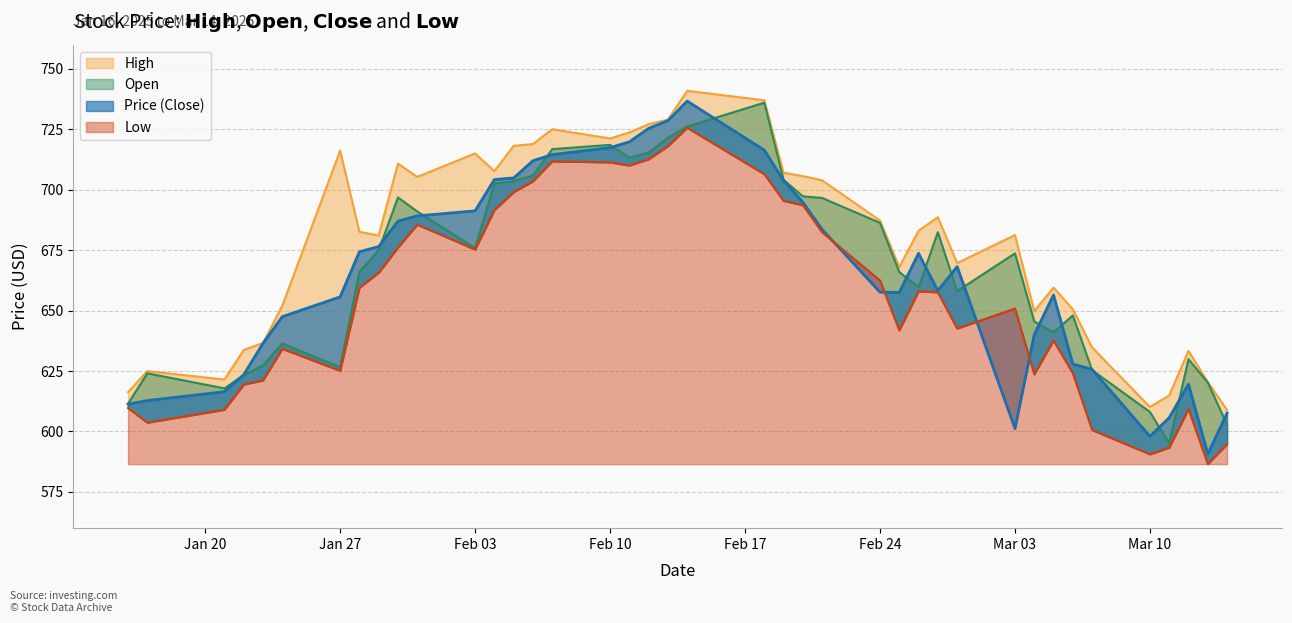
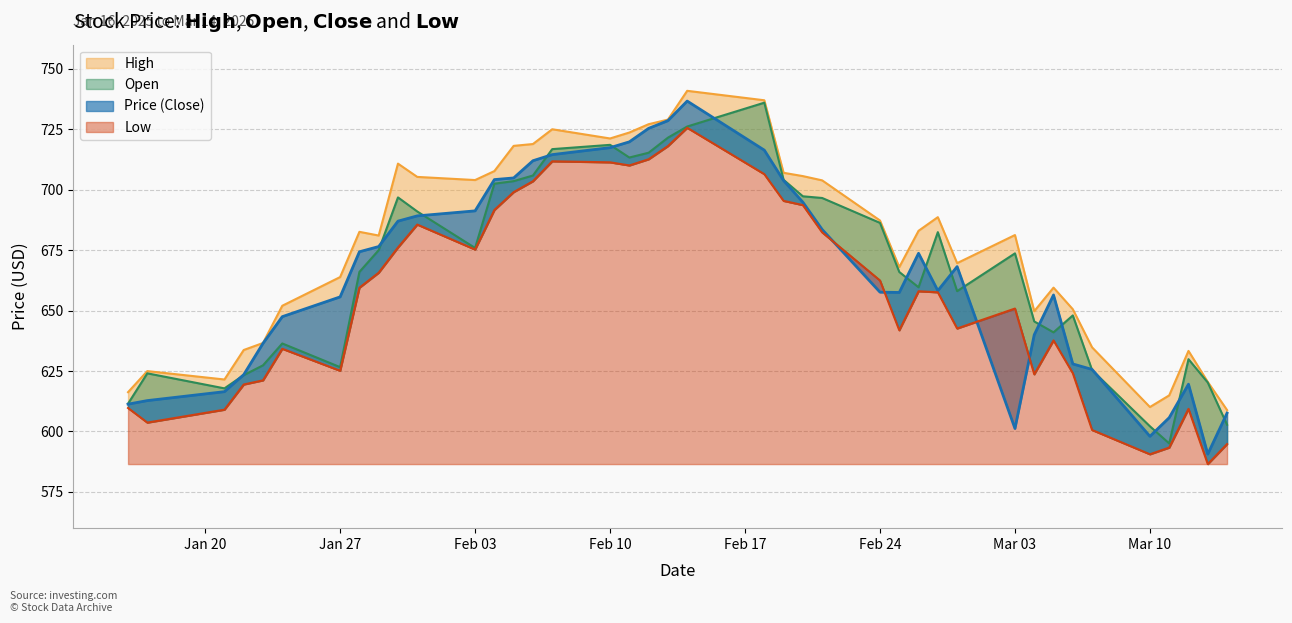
  {
    "High": {
-     "Jan 27": 716,
-     "Feb 03": 715,
+     "Jan 27": 664,
+     "Feb 03": 704,
      "Feb 10": 721,
      "Mar 03": 681,
      "Mar 10": 610
    },
    "Open": {
      "Jan 27": 627,
      "Feb 10": 719,
      "Mar 03": 674,
-     "Mar 10": 608
+     "Mar 10": 602
    },
    "Low": {
      "Jan 27": 625,
      "Feb 10": 711,
      "Mar 10": 591
    }
  }
